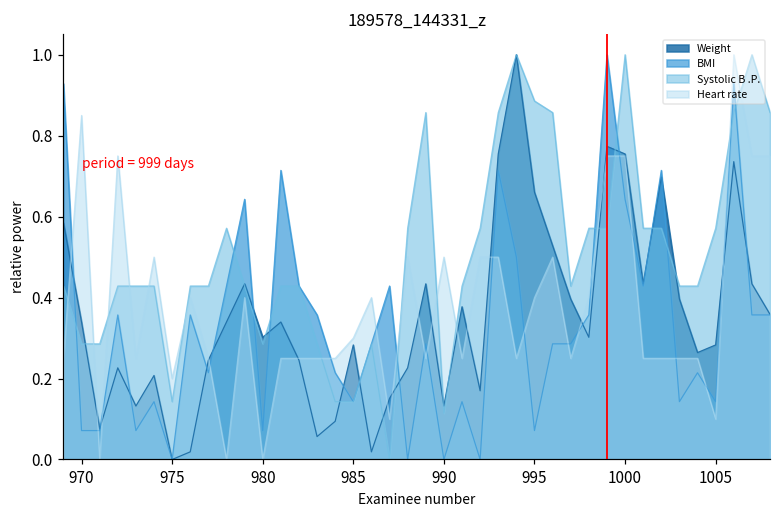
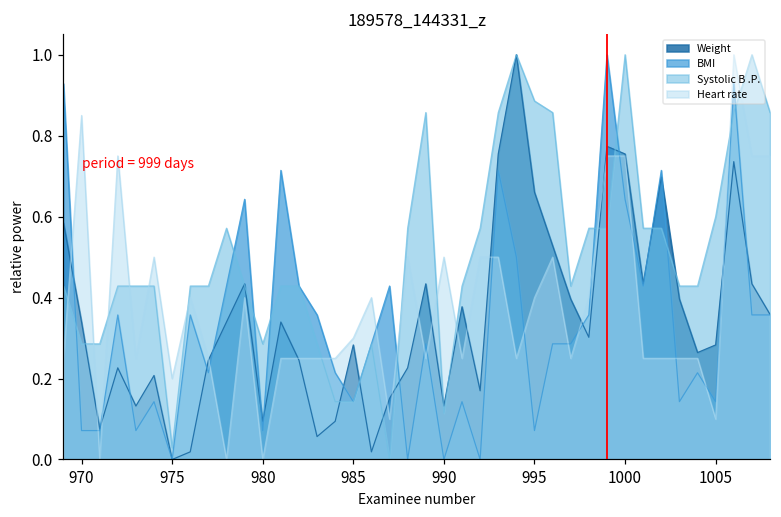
  {
    "Weight": {
      "970": 0.34,
-     "980": 0.30,
+     "980": 0.09,
      "985": 0.28,
      "990": 0.13,
      "995": 0.66,
      "1005": 0.28
    },
    "BMI": {
      "970": 0.07,
      "980": 0.07,
      "990": 0.00,
      "995": 0.07,
      "1000": 0.64,
      "1005": 0.14
    },
    "Systolic B .P.": {
      "970": 0.29,
-     "975": 0.14,
+     "975": 0.03,
      "980": 0.29,
      "990": 0.11,
      "995": 0.89,
      "1000": 1.00,
-     "1005": 0.57
+     "1005": 0.60
    },
    "Heart rate": {
      "970": 0.85,
      "975": 0.20,
      "980": 0.00,
      "985": 0.30,
      "990": 0.50,
      "995": 0.40,
      "1005": 0.10
    }
  }
